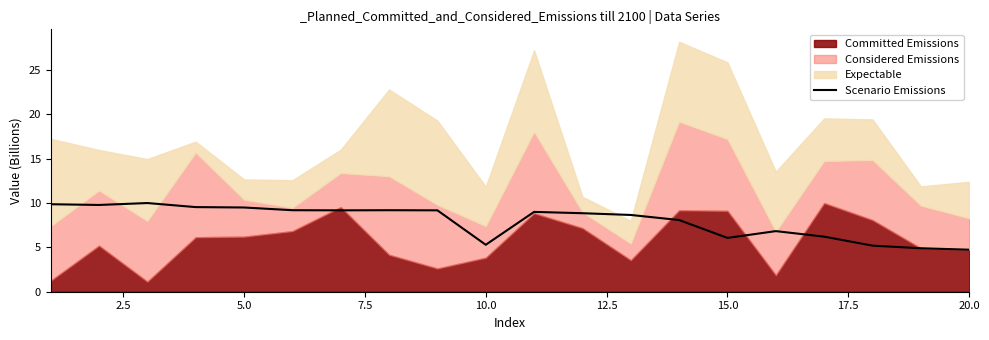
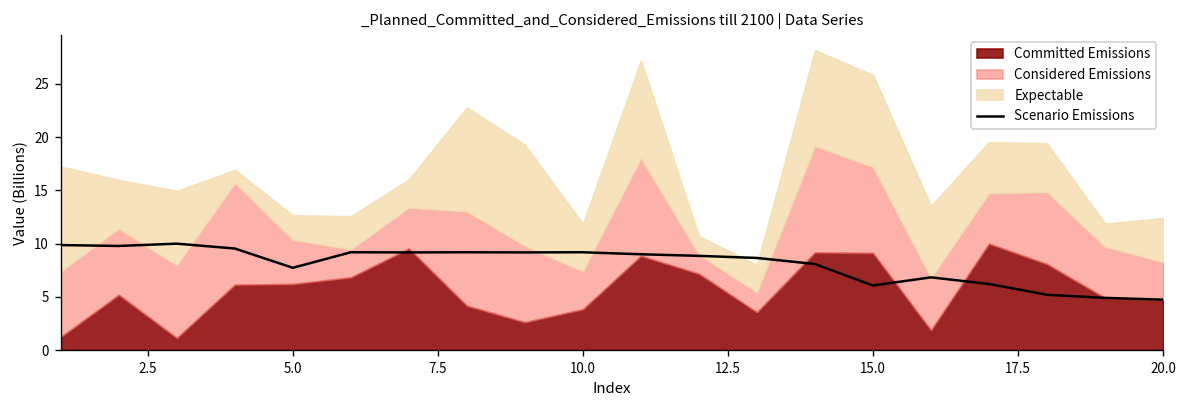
  {
    "Scenario Emissions": {
-     "5.0": 9,
-     "10.0": 5,
+     "5.0": 8,
+     "10.0": 9,
      "15.0": 6
    },
    "Committed Emissions": {
      "5.0": 6,
      "10.0": 4,
      "15.0": 9
    },
    "Considered Emissions": {
      "5.0": 4,
      "10.0": 4,
      "15.0": 8,
      "20.0": 4
    },
    "Expectable": {
      "5.0": 2,
      "10.0": 4,
      "15.0": 9,
      "20.0": 4
    }
  }
